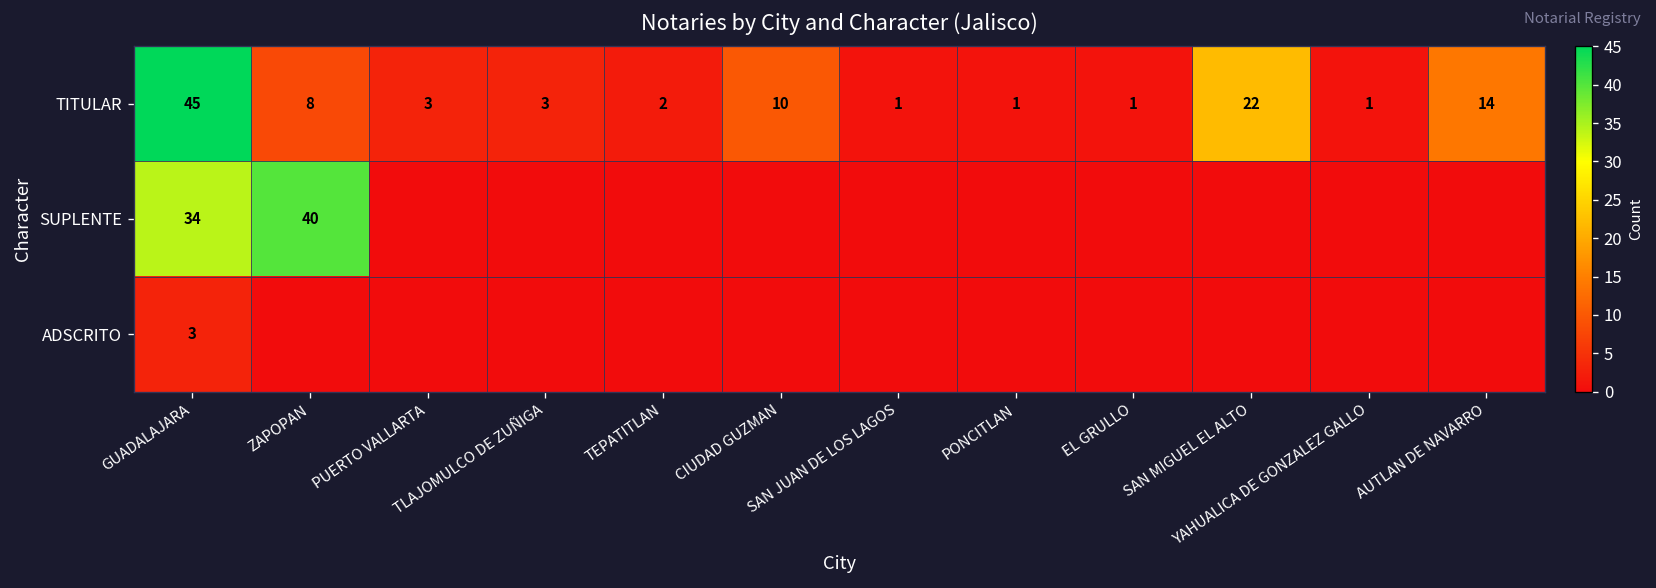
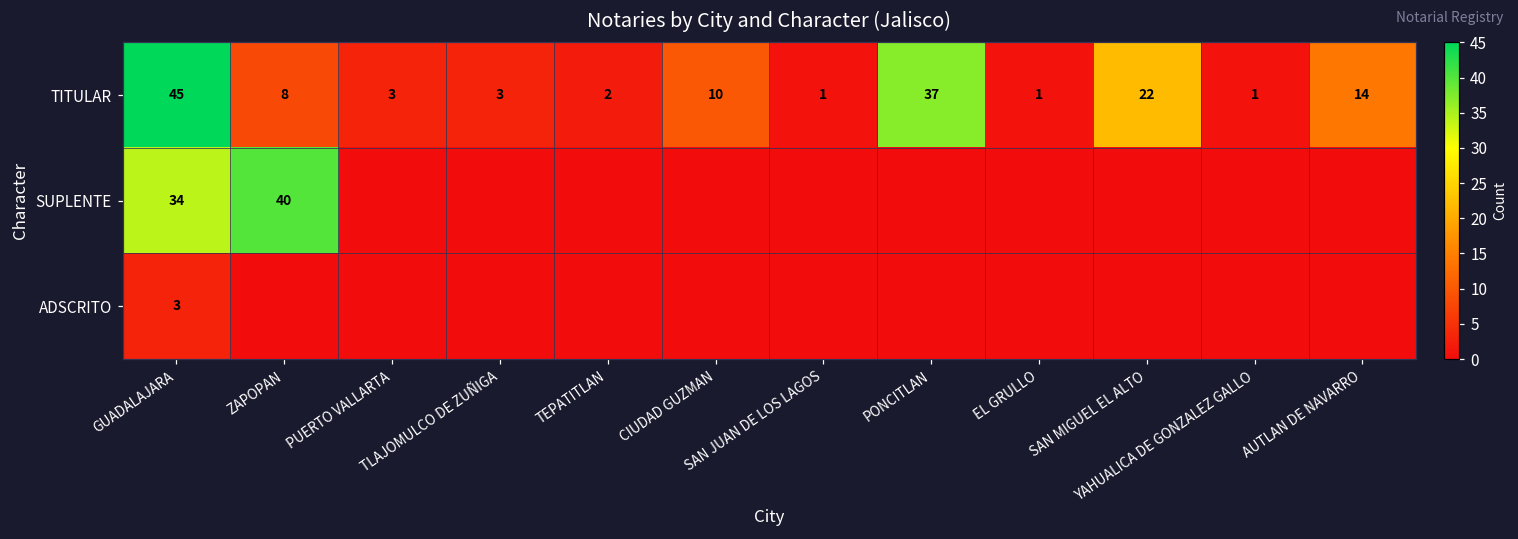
  {
    "TITULAR": {
      "GUADALAJARA": 45,
      "ZAPOPAN": 8,
      "PUERTO VALLARTA": 3,
      "TLAJOMULCO DE ZUÑIGA": 3,
      "TEPATITLAN": 2,
      "CIUDAD GUZMAN": 10,
      "SAN JUAN DE LOS LAGOS": 1,
-     "PONCITLAN": 1,
+     "PONCITLAN": 37,
      "EL GRULLO": 1,
      "SAN MIGUEL EL ALTO": 22,
      "YAHUALICA DE GONZALEZ GALLO": 1,
      "AUTLAN DE NAVARRO": 14
    },
    "SUPLENTE": {
      "GUADALAJARA": 34,
      "ZAPOPAN": 40
    },
    "ADSCRITO": {
      "GUADALAJARA": 3
    }
  }
